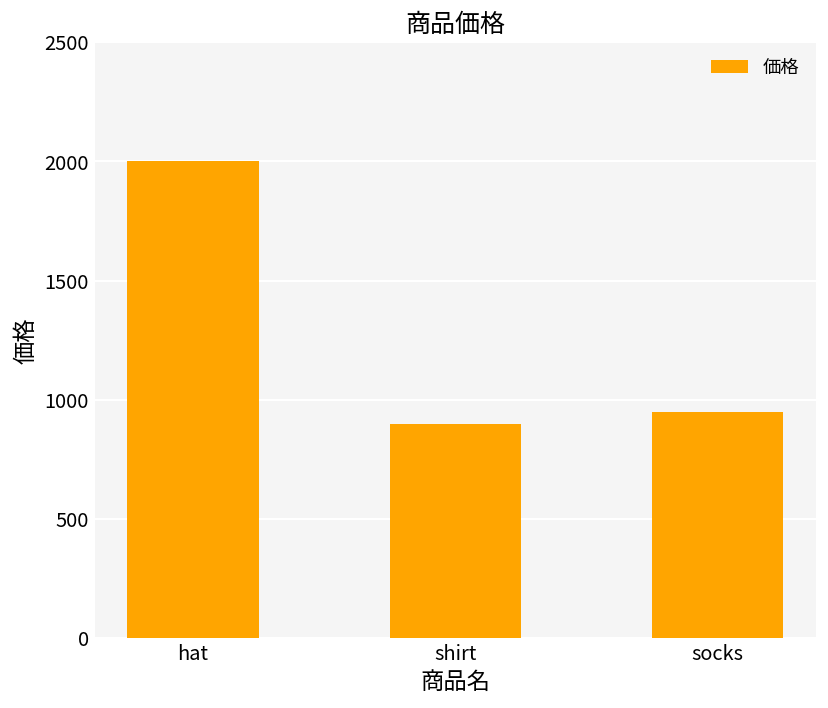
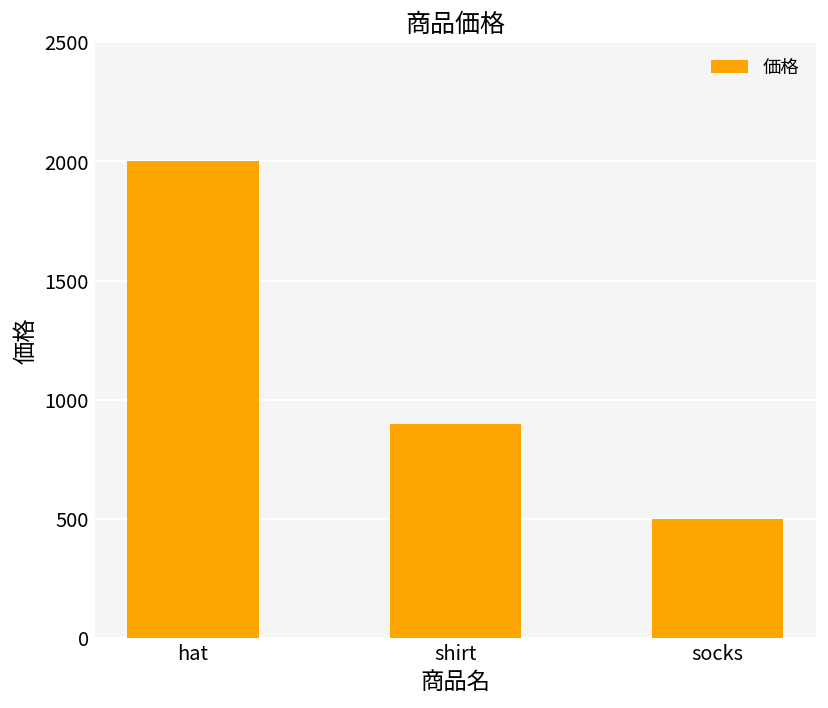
  {
    "hat": 2000,
    "shirt": 900,
-   "socks": 950
+   "socks": 500
  }
